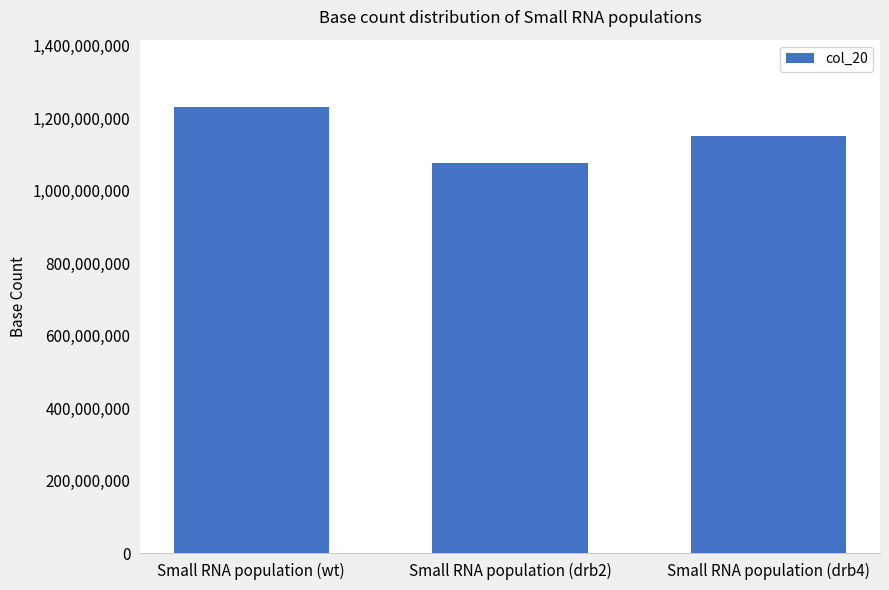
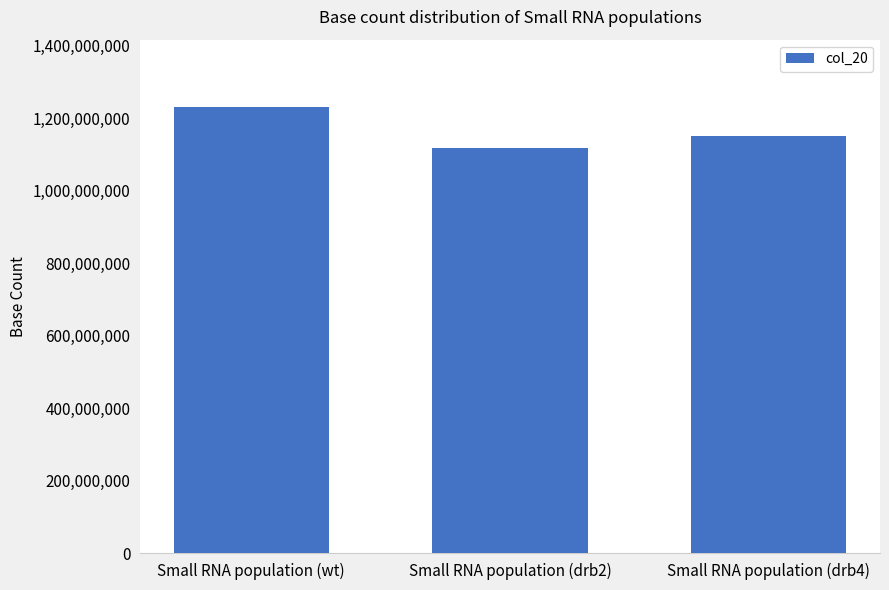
  {
    "Small RNA population (wt)": "1,230,000,000",
-   "Small RNA population (drb2)": "1,080,000,000",
+   "Small RNA population (drb2)": "1,120,000,000",
    "Small RNA population (drb4)": "1,150,000,000"
  }
